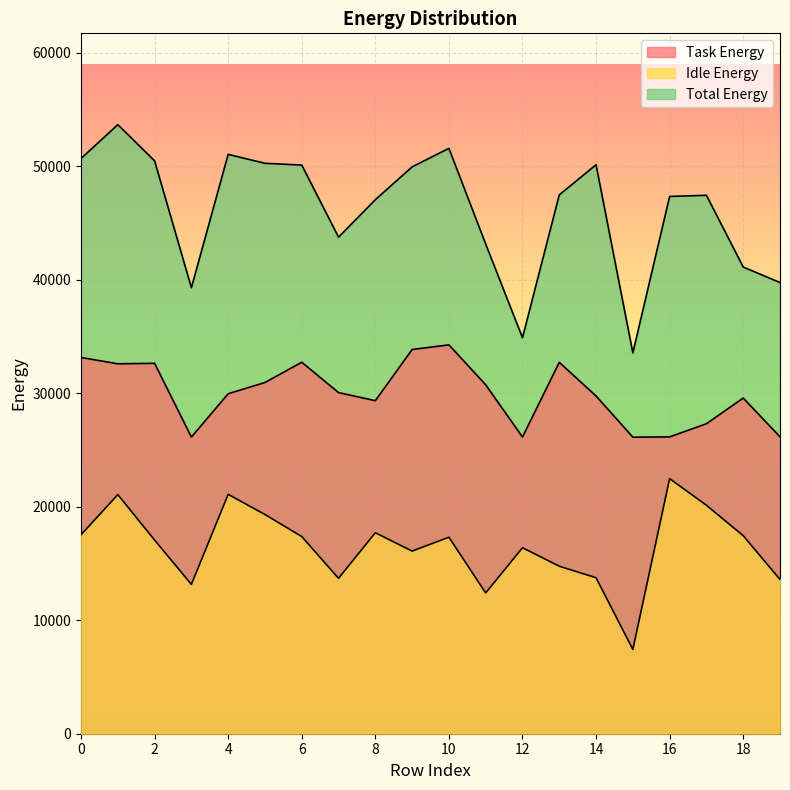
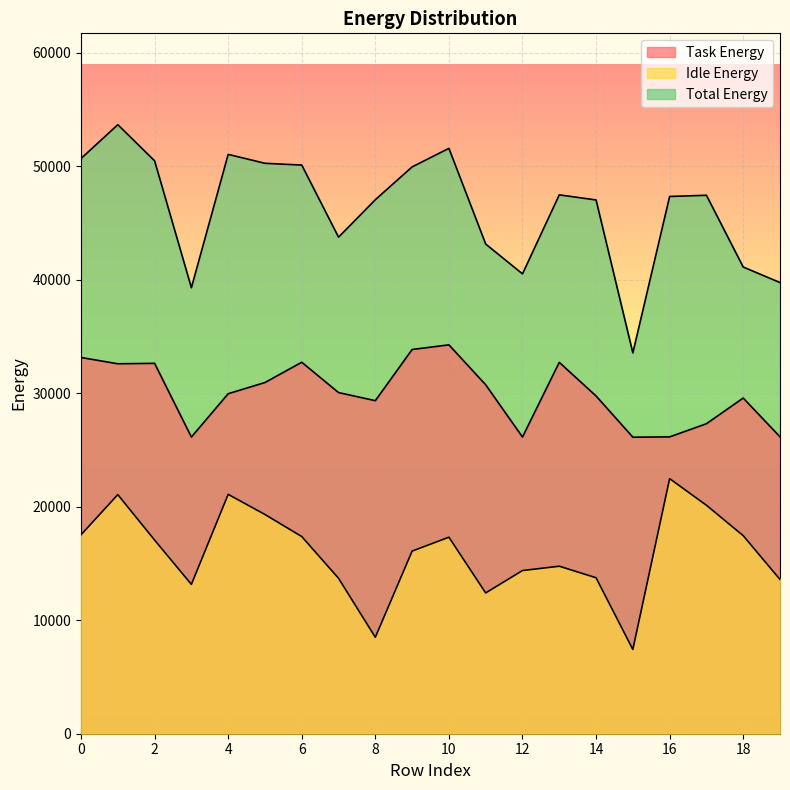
  {
    "Task Energy": {
      "0": 33200,
      "2": 32600,
      "4": 30000,
      "6": 32700,
      "8": 29300,
      "10": 34300,
      "12": 26100,
      "14": 29800,
      "16": 26200,
      "18": 29600
    },
    "Idle Energy": {
      "0": 17500,
      "2": 17100,
      "4": 21100,
      "6": 17400,
-     "8": 17700,
+     "8": 8500,
      "10": 17300,
-     "12": 16400,
+     "12": 14400,
      "14": 13700,
      "16": 22500,
      "18": 17500
    },
    "Total Energy": {
      "0": 50700,
      "2": 50500,
      "4": 51100,
      "6": 50100,
      "8": 47100,
      "10": 51600,
-     "12": 34900,
-     "14": 50100,
+     "12": 40500,
+     "14": 47000,
      "16": 47300,
      "18": 41100
    }
  }
